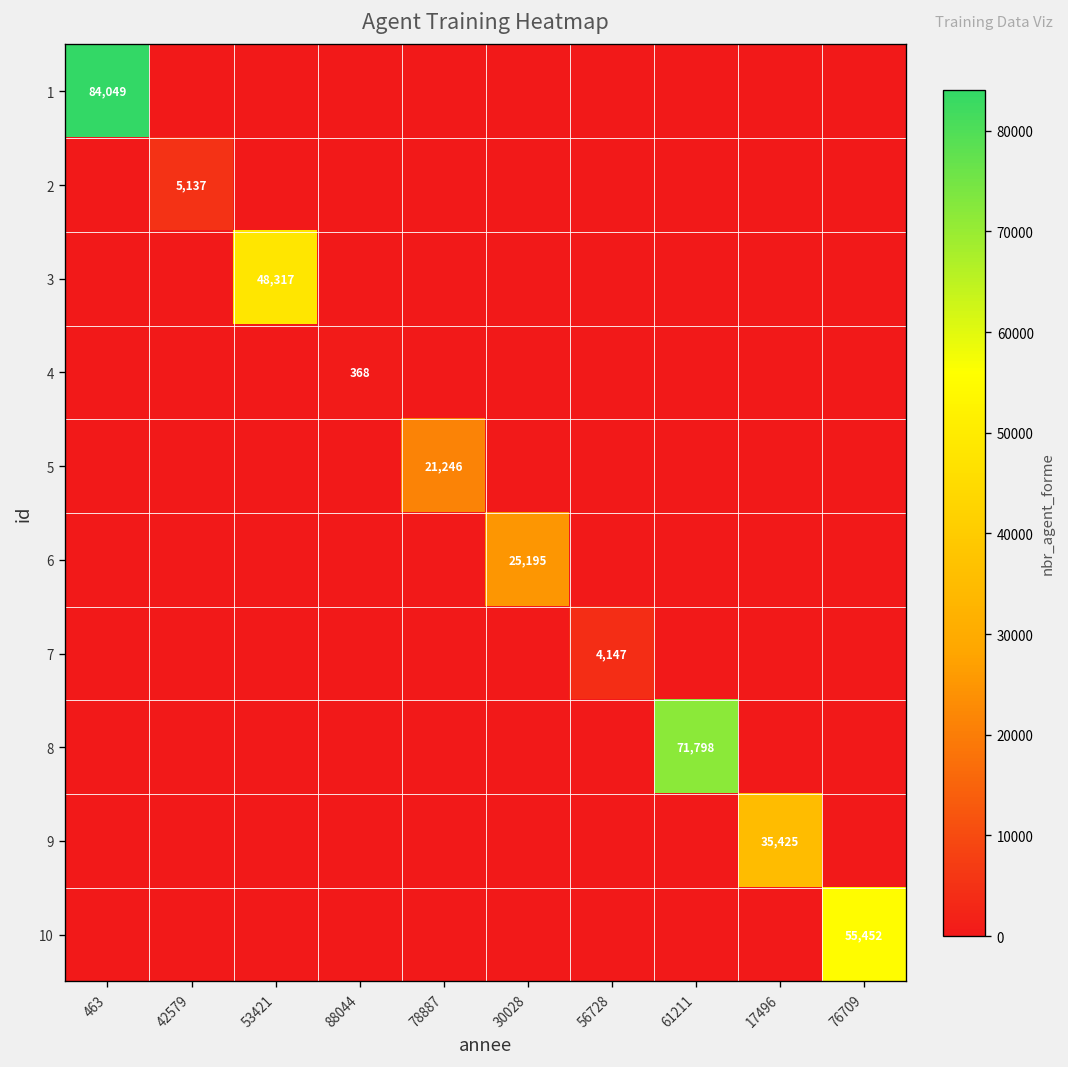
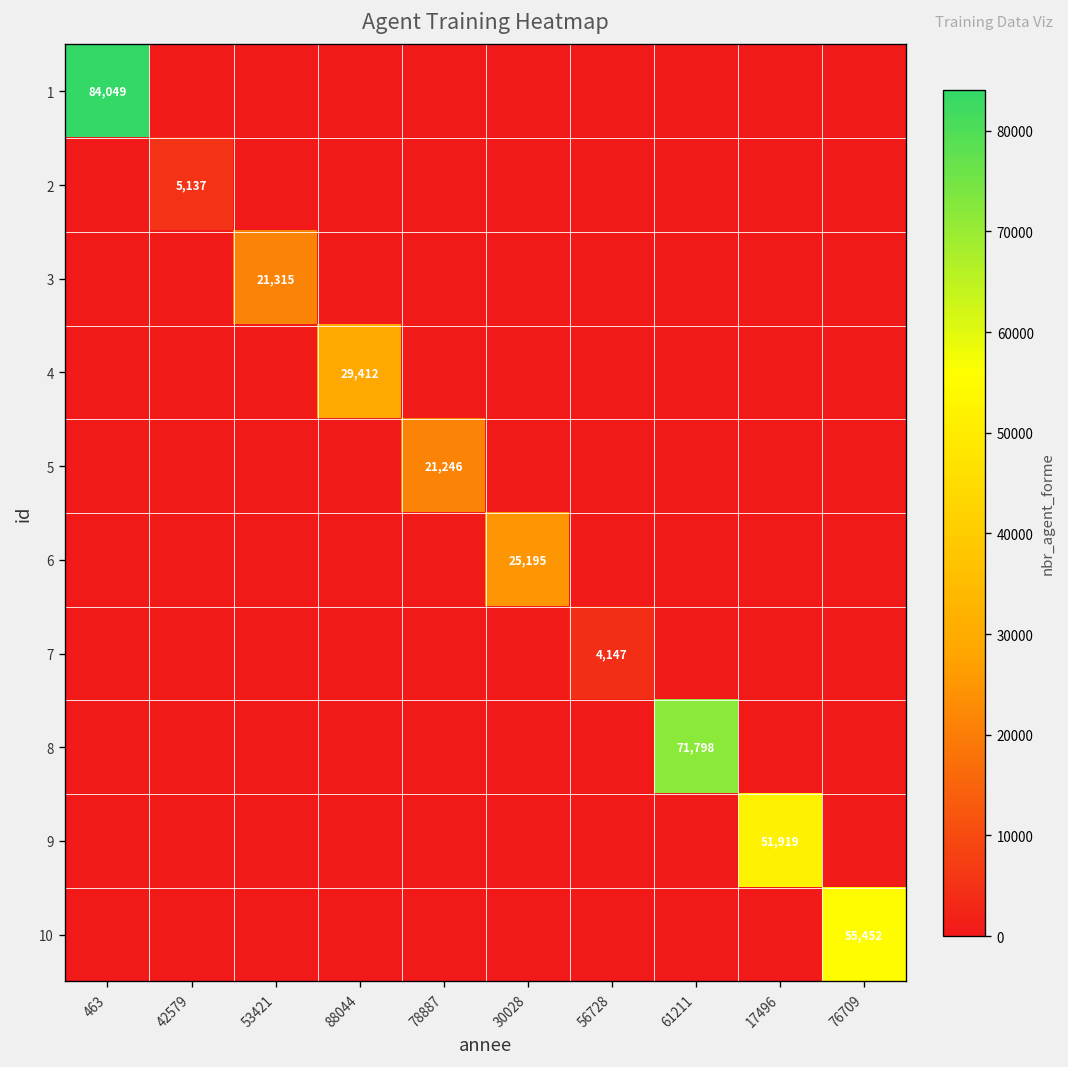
  {
    "1": {
      "463": "84,049"
    },
    "2": {
      "42579": "5,137"
    },
    "3": {
-     "53421": "48,317"
+     "53421": "21,315"
    },
    "4": {
-     "88044": "368"
+     "88044": "29,412"
    },
    "5": {
      "78887": "21,246"
    },
    "6": {
      "30028": "25,195"
    },
    "7": {
      "56728": "4,147"
    },
    "8": {
      "61211": "71,798"
    },
    "9": {
-     "17496": "35,425"
+     "17496": "51,919"
    },
    "10": {
      "76709": "55,452"
    }
  }
